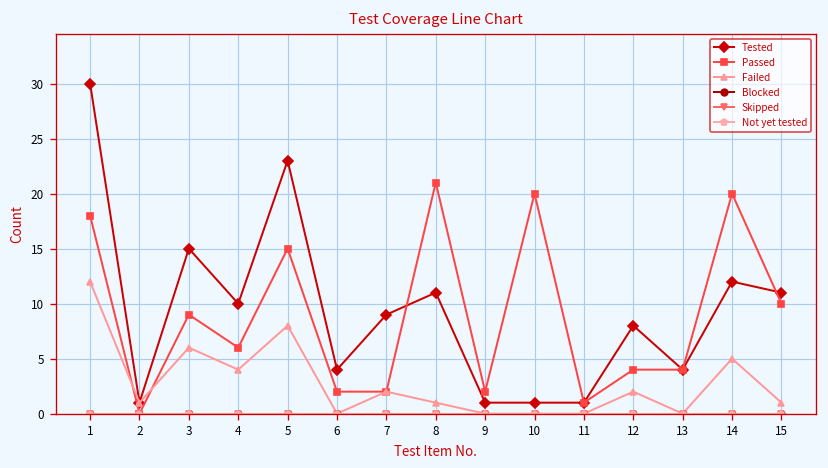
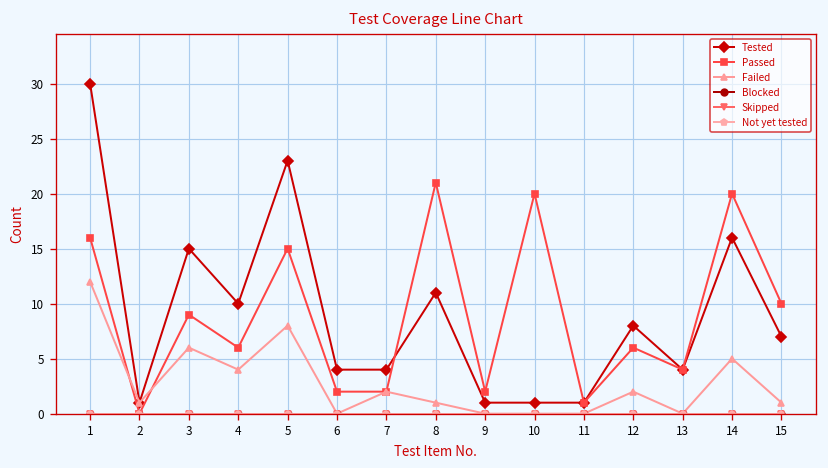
  {
    "Tested": {
      "1": 30,
      "3": 15,
      "4": 10,
      "5": 23,
      "6": 4,
-     "7": 9,
+     "7": 4,
      "8": 11,
      "9": 1,
      "10": 1,
      "12": 8,
-     "14": 12,
-     "15": 11
+     "14": 16,
+     "15": 7
    },
    "Passed": {
-     "1": 18,
+     "1": 16,
      "3": 9,
      "4": 6,
      "5": 15,
      "6": 2,
      "8": 21,
      "9": 2,
      "10": 20,
-     "12": 4,
+     "12": 6,
      "14": 20,
      "15": 10
    }
  }
